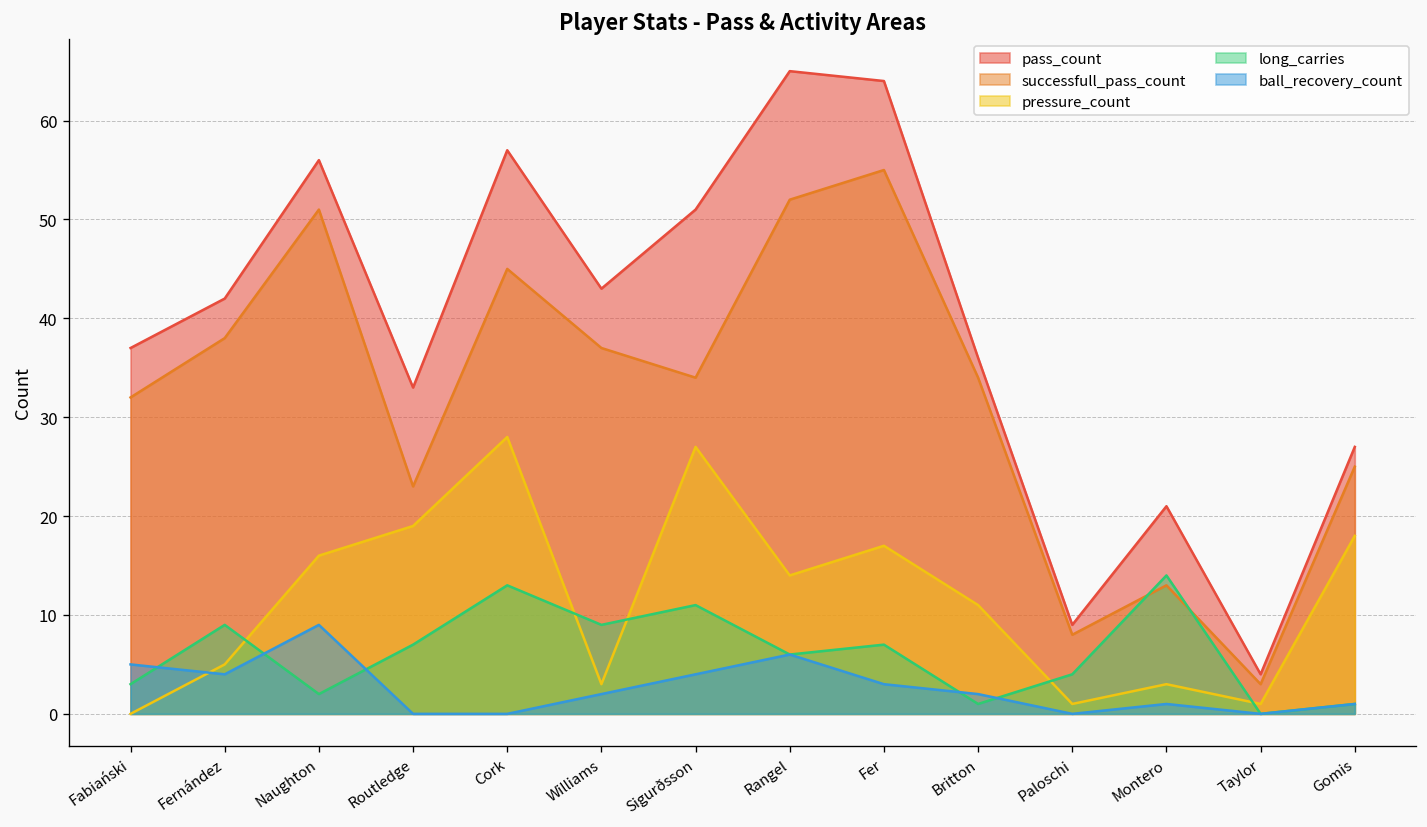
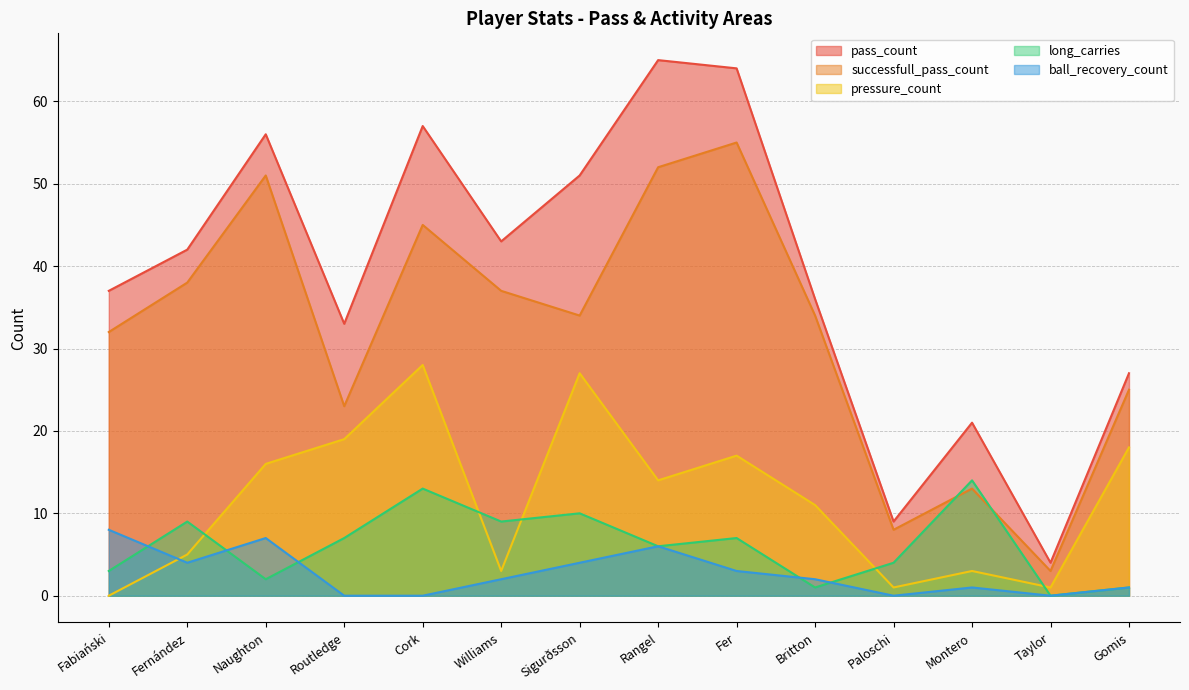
  {
    "long_carries": {
      "Fabiański": 3,
      "Fernández": 9,
      "Naughton": 2,
      "Routledge": 7,
      "Cork": 13,
      "Williams": 9,
-     "Sigurðsson": 11,
+     "Sigurðsson": 10,
      "Fer": 7,
      "Britton": 1,
      "Paloschi": 4,
      "Montero": 14
    },
    "ball_recovery_count": {
-     "Fabiański": 5,
+     "Fabiański": 8,
      "Fernández": 4,
-     "Naughton": 9,
+     "Naughton": 7,
      "Routledge": 0,
      "Cork": 0,
      "Williams": 2,
      "Sigurðsson": 4,
      "Fer": 3,
      "Britton": 2,
      "Paloschi": 0,
      "Montero": 1
    }
  }
